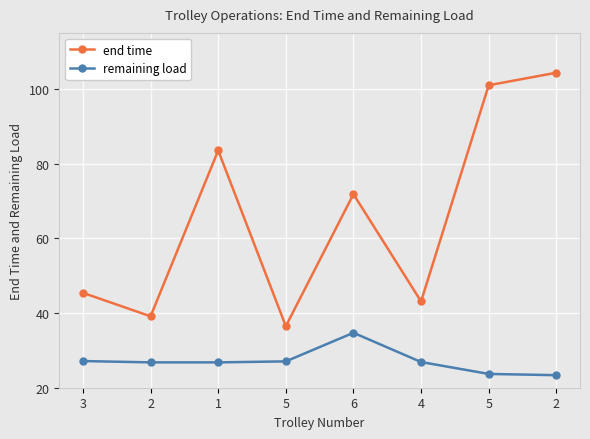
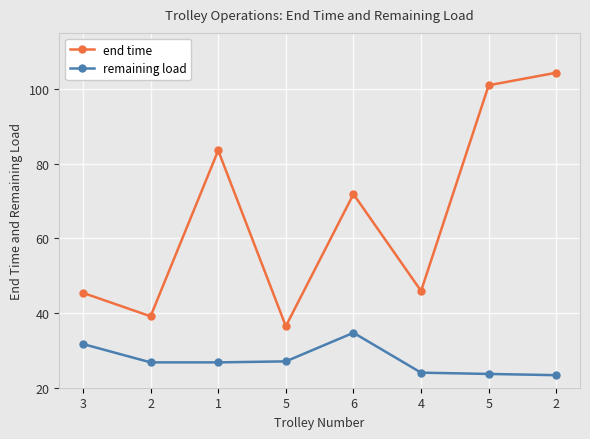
  {
    "end time": {
      "3": 45,
      "1": 84,
      "6": 72,
-     "4": 43
+     "4": 46
    },
    "remaining load": {
-     "3": 27,
+     "3": 32,
      "1": 27,
      "6": 35,
-     "4": 27
+     "4": 24
    }
  }
